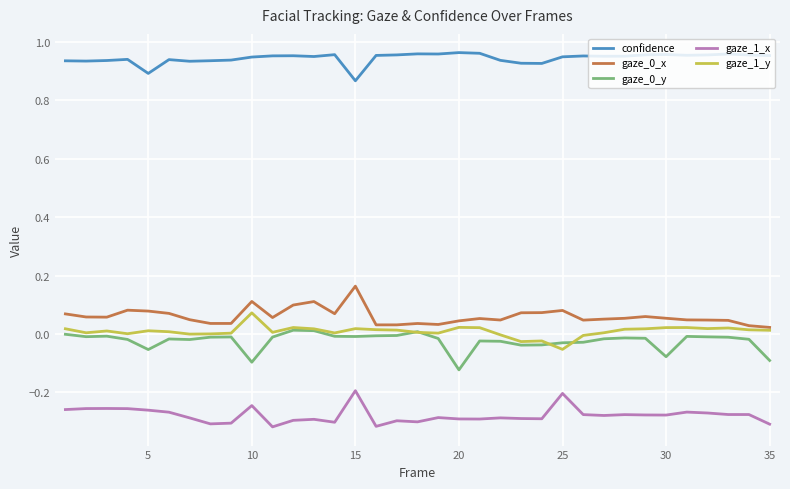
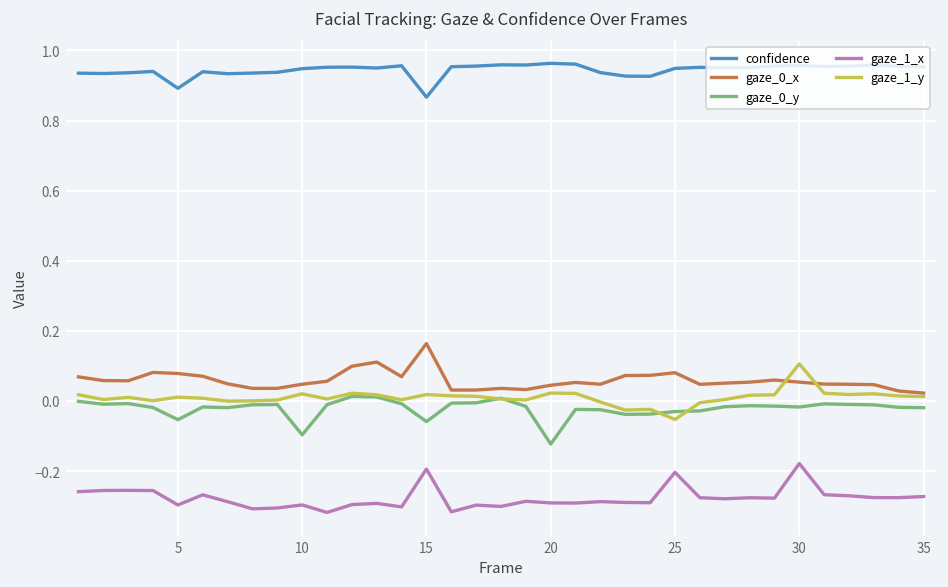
  {
    "confidence": {
      "5": 0.89,
      "10": 0.95,
      "15": 0.87,
      "20": 0.96,
      "25": 0.95
    },
    "gaze_0_x": {
      "5": 0.08,
-     "10": 0.11,
+     "10": 0.05,
      "15": 0.16,
      "20": 0.04,
      "25": 0.08,
      "30": 0.05,
      "35": 0.02
    },
    "gaze_0_y": {
      "5": -0.05,
      "10": -0.10,
-     "15": -0.01,
+     "15": -0.06,
      "20": -0.12,
      "25": -0.03,
-     "30": -0.08,
-     "35": -0.09
+     "30": -0.02,
+     "35": -0.02
    },
    "gaze_1_x": {
-     "5": -0.26,
-     "10": -0.25,
+     "5": -0.30,
+     "10": -0.30,
      "15": -0.19,
      "20": -0.29,
      "25": -0.20,
-     "30": -0.28,
-     "35": -0.31
+     "30": -0.18,
+     "35": -0.27
    },
    "gaze_1_y": {
      "5": 0.01,
-     "10": 0.07,
+     "10": 0.02,
      "15": 0.02,
      "20": 0.02,
      "25": -0.05,
-     "30": 0.02,
+     "30": 0.11,
      "35": 0.01
    }
  }
